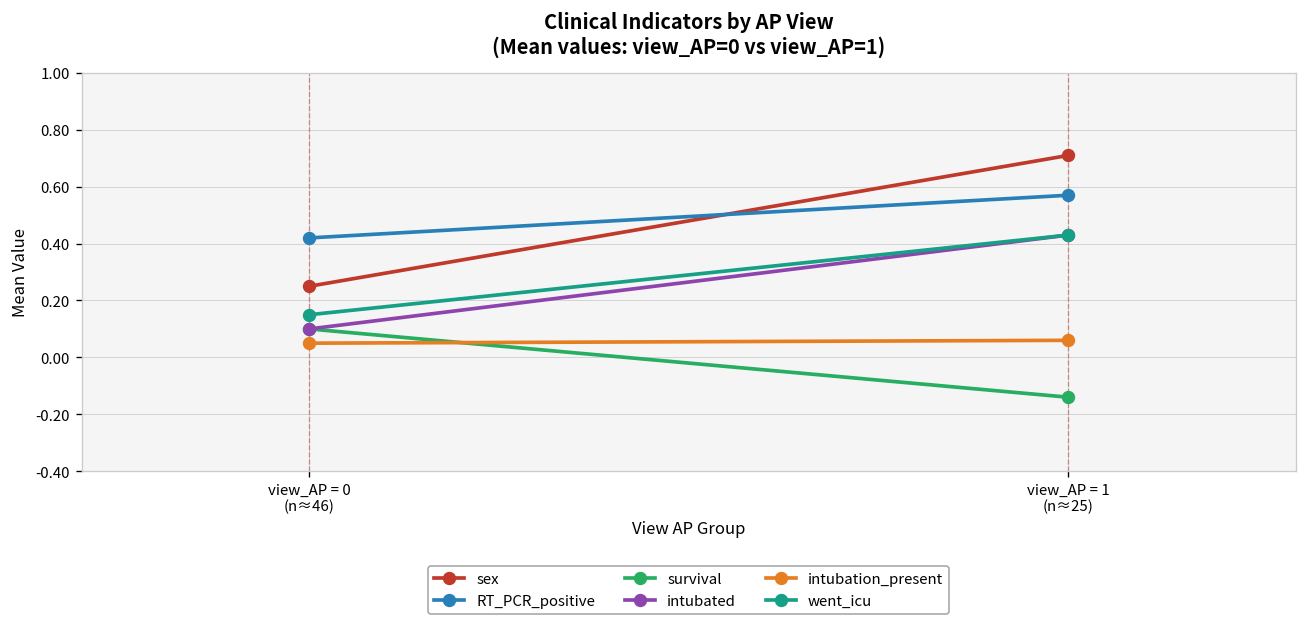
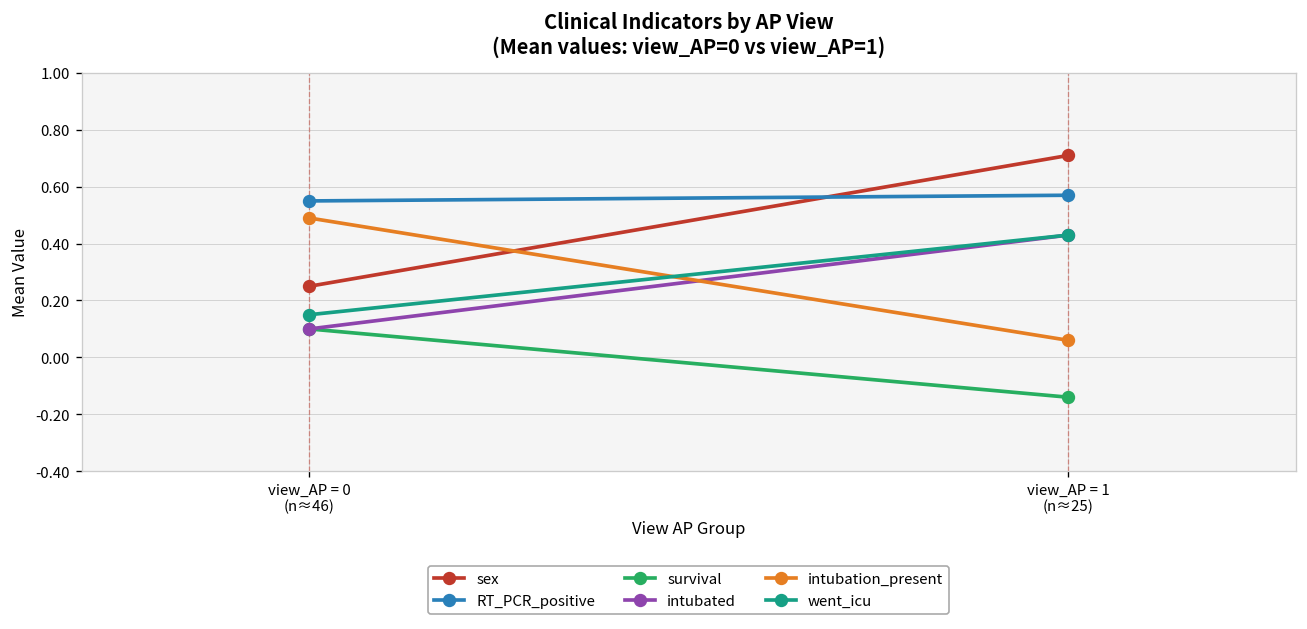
  {
    "sex": {
      "view_AP = 0 (n≈46)": 0.25,
      "view_AP = 1 (n≈25)": 0.71
    },
    "RT_PCR_positive": {
-     "view_AP = 0 (n≈46)": 0.42,
+     "view_AP = 0 (n≈46)": 0.55,
      "view_AP = 1 (n≈25)": 0.57
    },
    "intubation_present": {
-     "view_AP = 0 (n≈46)": 0.05,
+     "view_AP = 0 (n≈46)": 0.49,
      "view_AP = 1 (n≈25)": 0.06
    }
  }
